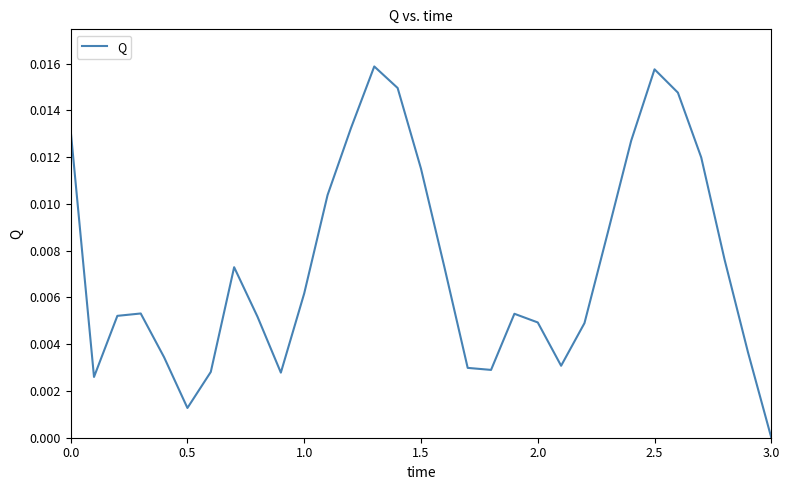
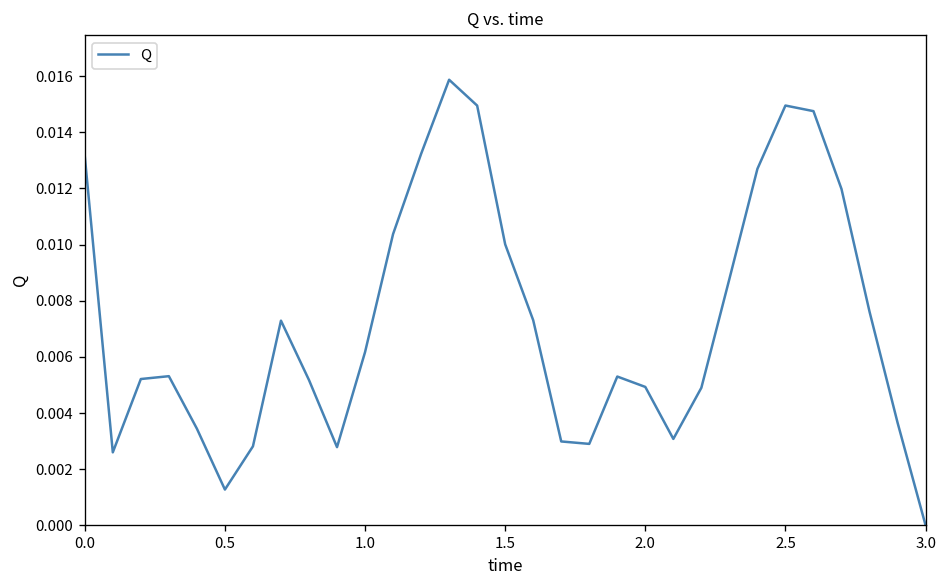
  {
    "0.0": 0.0131,
    "0.5": 0.0013,
    "1.0": 0.0062,
-   "1.5": 0.0115,
+   "1.5": 0.0100,
    "2.0": 0.0049,
-   "2.5": 0.0158,
+   "2.5": 0.0150,
    "3.0": 0.0000
  }
